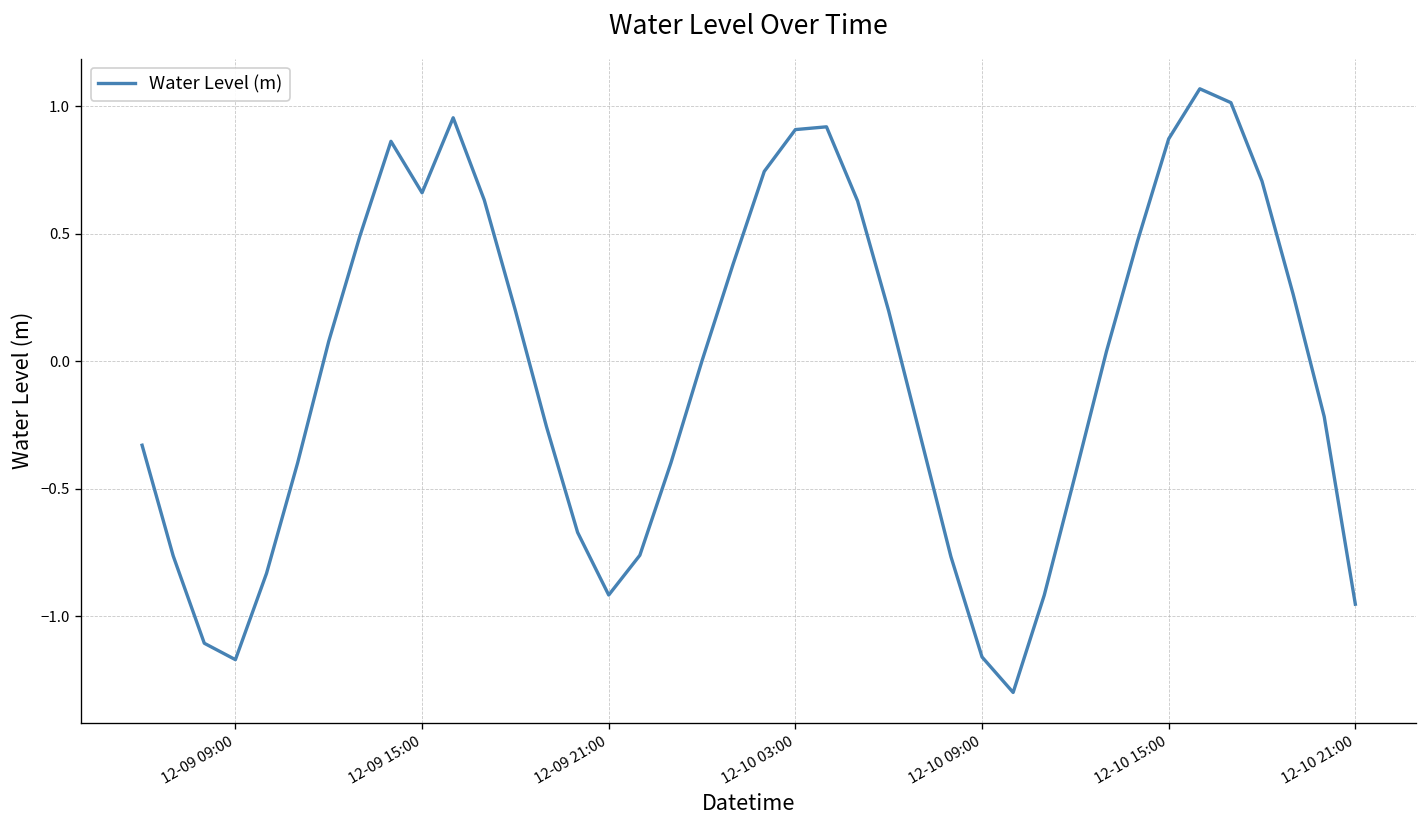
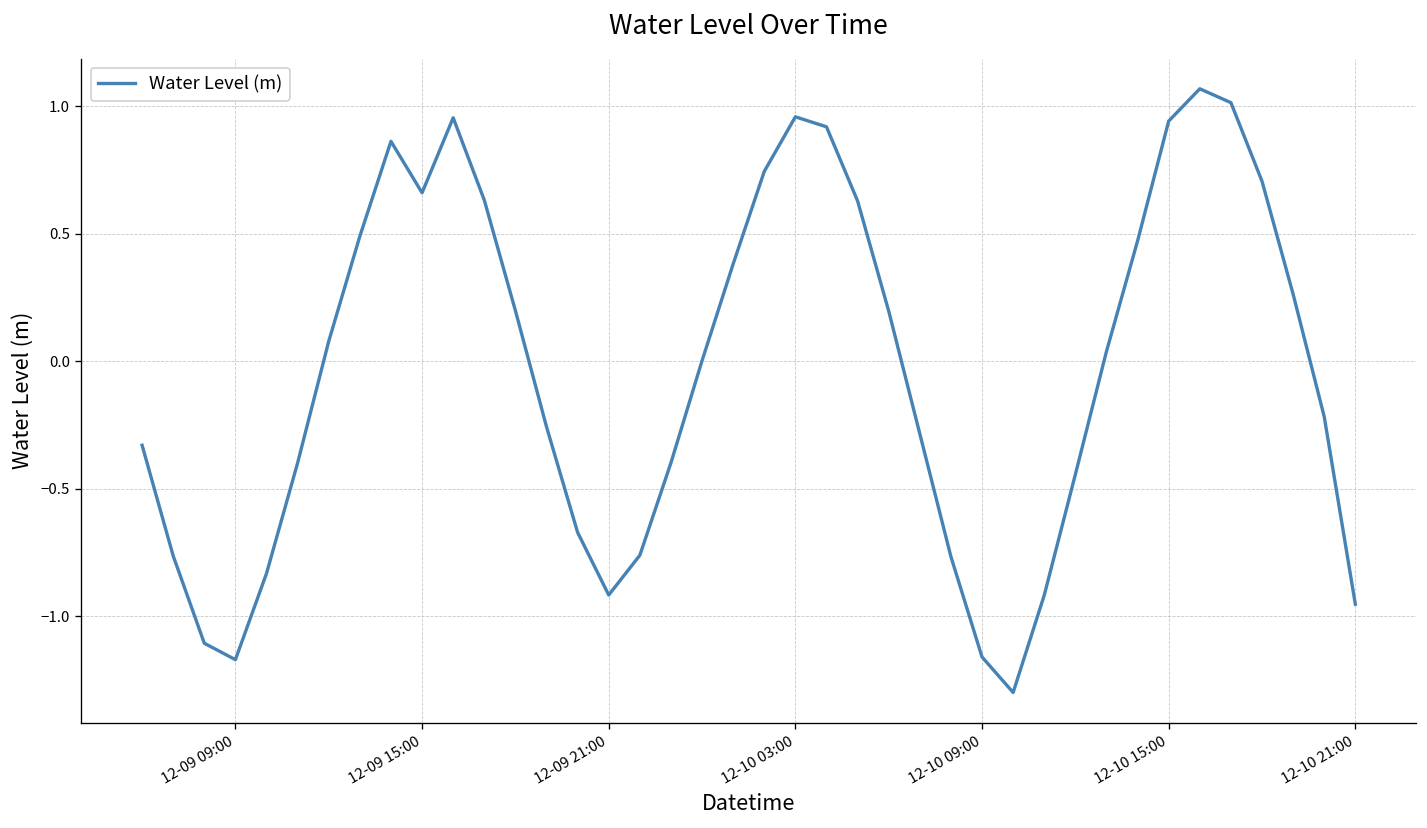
  {
    "12-09 09:00": -1.17,
    "12-09 15:00": 0.66,
    "12-09 21:00": -0.92,
-   "12-10 03:00": 0.91,
+   "12-10 03:00": 0.96,
    "12-10 09:00": -1.16,
-   "12-10 15:00": 0.87,
+   "12-10 15:00": 0.94,
    "12-10 21:00": -0.95
  }
